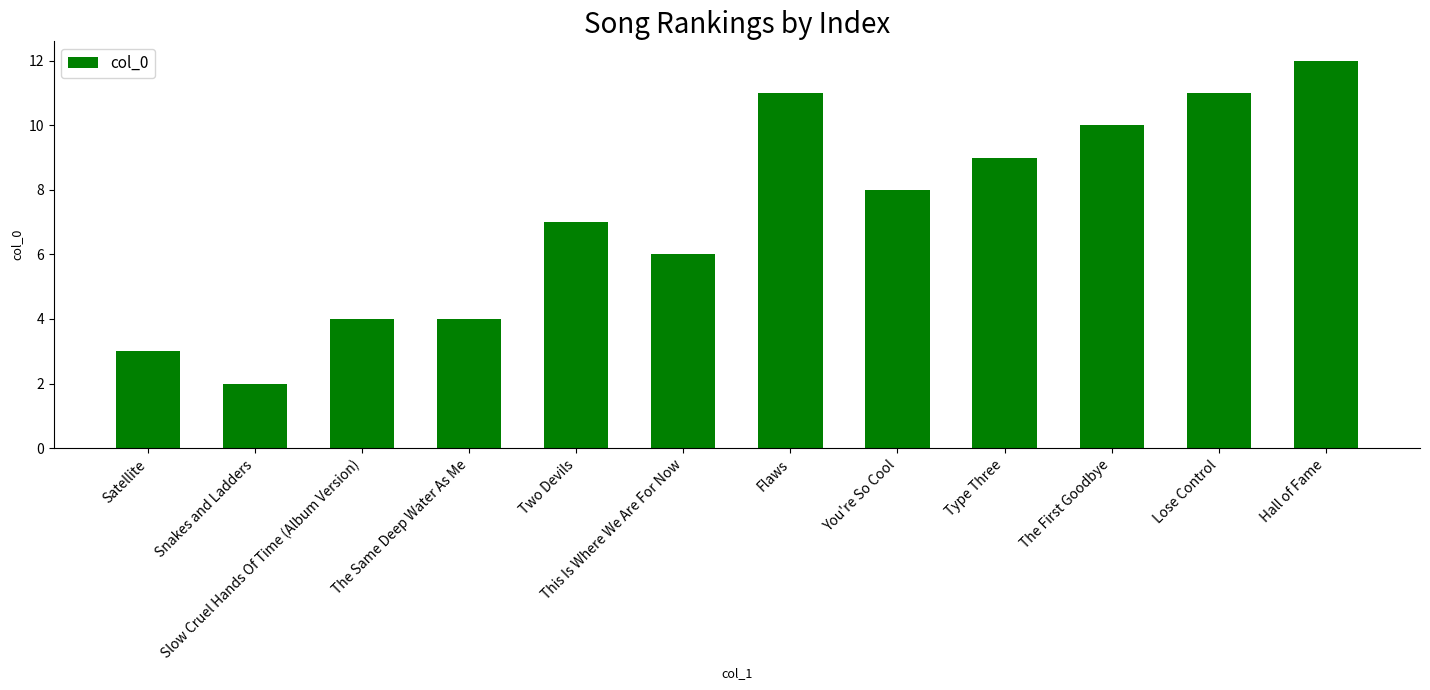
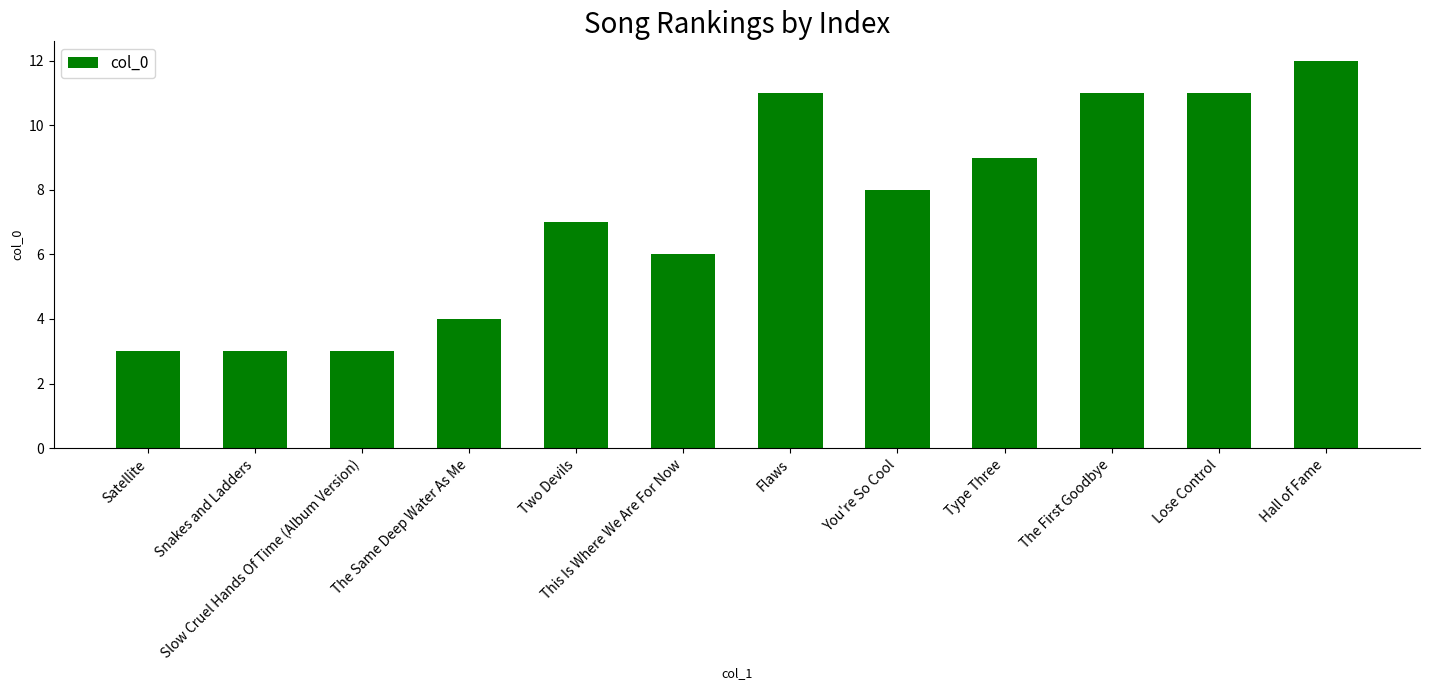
  {
    "Satellite": 3,
-   "Snakes and Ladders": 2,
-   "Slow Cruel Hands Of Time (Album Version)": 4,
+   "Snakes and Ladders": 3,
+   "Slow Cruel Hands Of Time (Album Version)": 3,
    "The Same Deep Water As Me": 4,
    "Two Devils": 7,
    "This Is Where We Are For Now": 6,
    "Flaws": 11,
    "You're So Cool": 8,
    "Type Three": 9,
-   "The First Goodbye": 10,
+   "The First Goodbye": 11,
    "Lose Control": 11,
    "Hall of Fame": 12
  }
